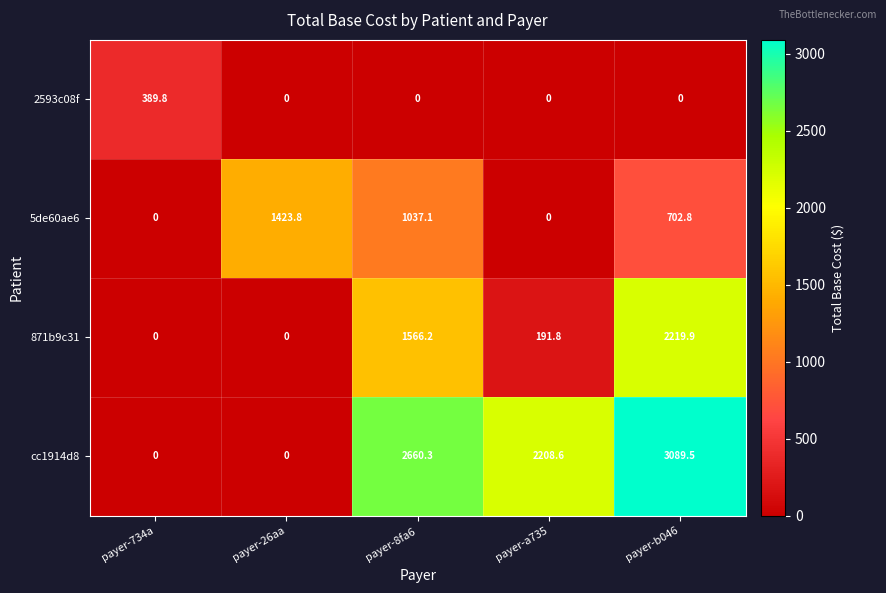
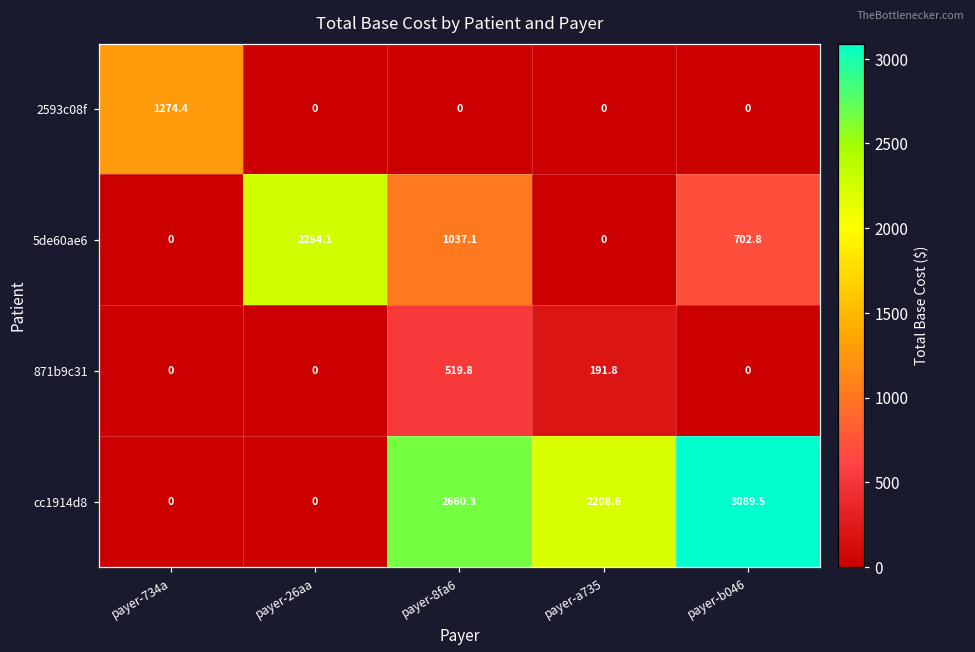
  {
    "2593c08f": {
-     "payer-734a": 389.8,
+     "payer-734a": 1274.4,
      "payer-26aa": 0,
      "payer-8fa6": 0,
      "payer-a735": 0,
      "payer-b046": 0
    },
    "5de60ae6": {
      "payer-734a": 0,
-     "payer-26aa": 1423.8,
+     "payer-26aa": 2254.1,
      "payer-8fa6": 1037.1,
      "payer-a735": 0,
      "payer-b046": 702.8
    },
    "871b9c31": {
      "payer-734a": 0,
      "payer-26aa": 0,
-     "payer-8fa6": 1566.2,
+     "payer-8fa6": 519.8,
      "payer-a735": 191.8,
-     "payer-b046": 2219.9
+     "payer-b046": 0
    },
    "cc1914d8": {
      "payer-734a": 0,
      "payer-26aa": 0,
      "payer-8fa6": 2660.3,
      "payer-a735": 2208.6,
      "payer-b046": 3089.5
    }
  }
